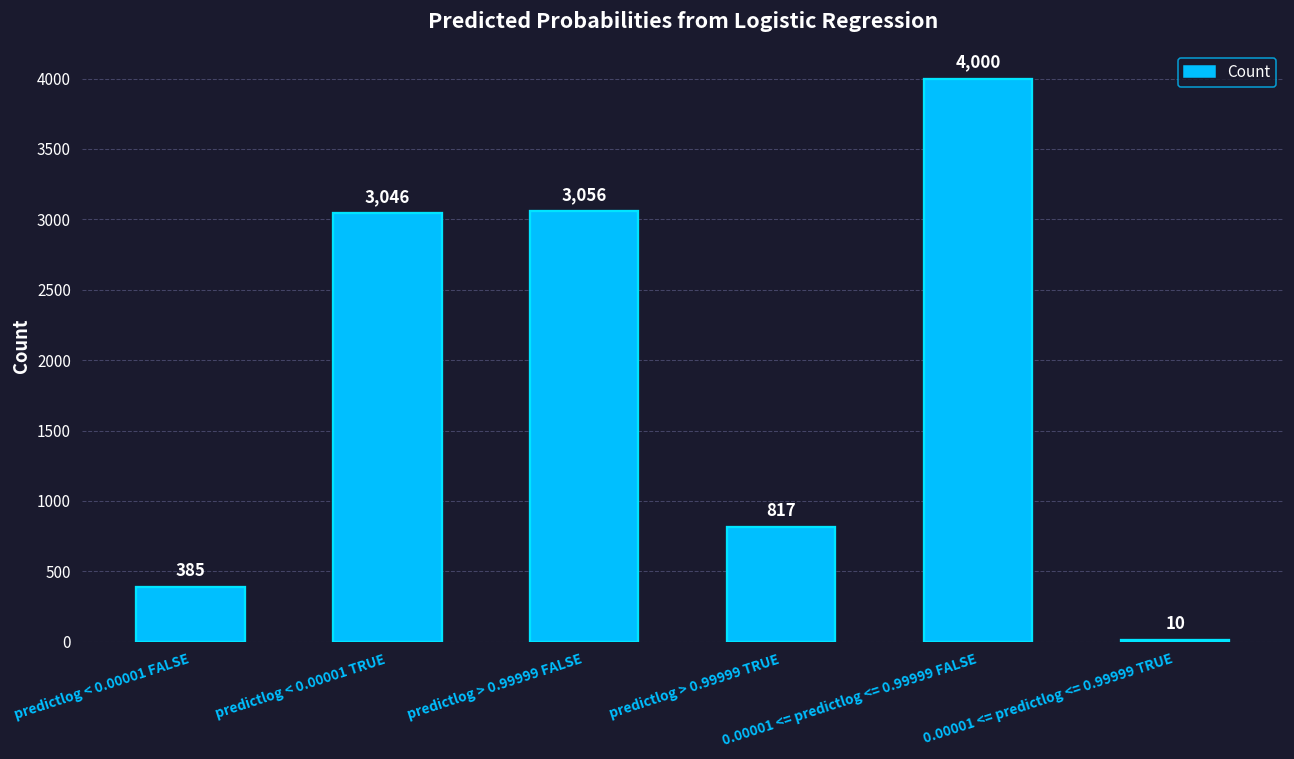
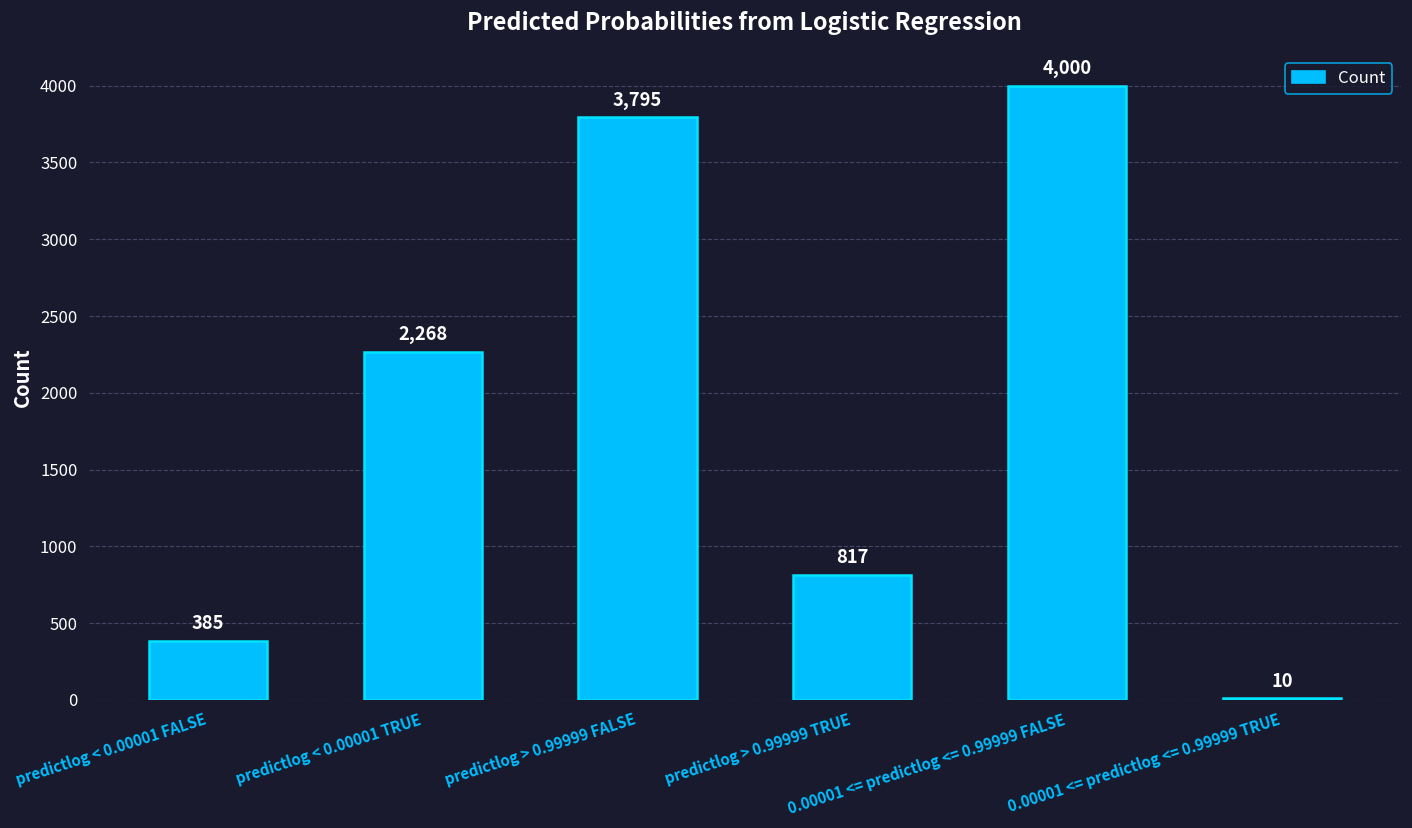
  {
    "predictlog < 0.00001 FALSE": "385",
-   "predictlog < 0.00001 TRUE": "3,046",
-   "predictlog > 0.99999 FALSE": "3,056",
+   "predictlog < 0.00001 TRUE": "2,268",
+   "predictlog > 0.99999 FALSE": "3,795",
    "predictlog > 0.99999 TRUE": "817",
    "0.00001 <= predictlog <= 0.99999 FALSE": "4,000",
    "0.00001 <= predictlog <= 0.99999 TRUE": "10"
  }
